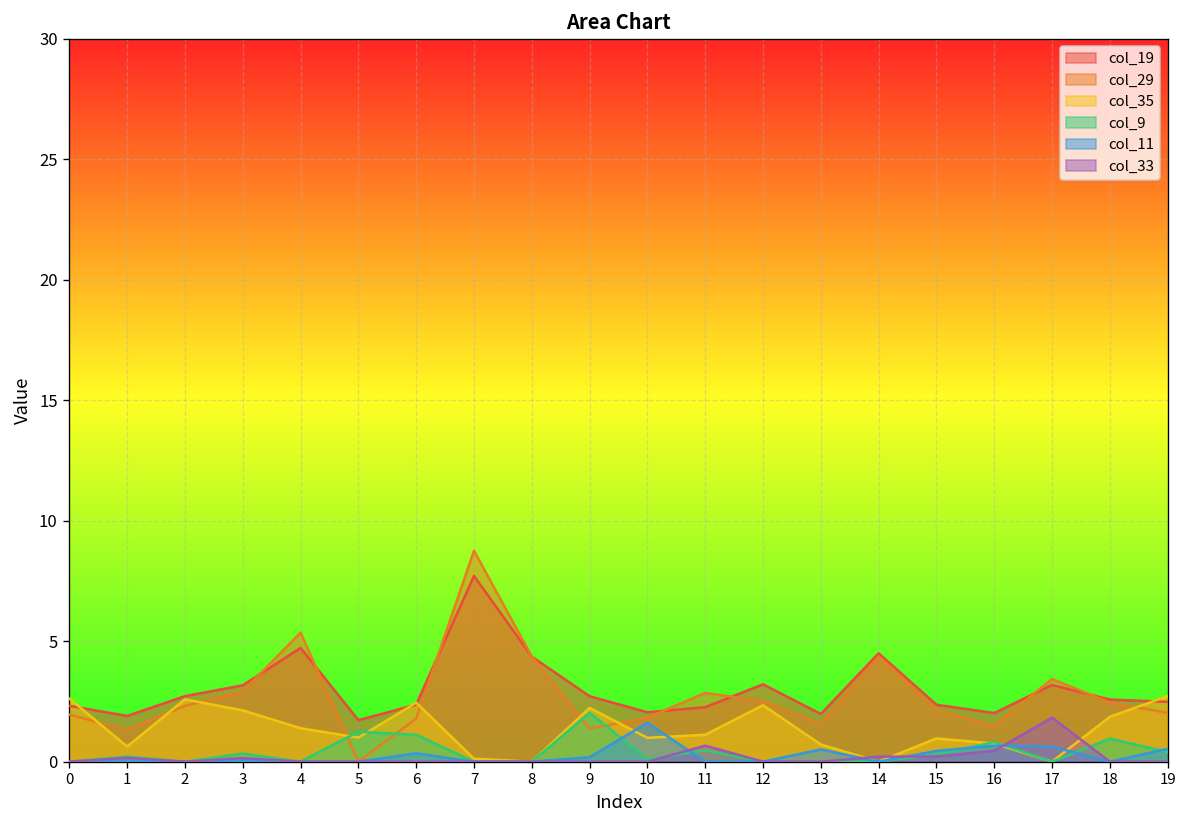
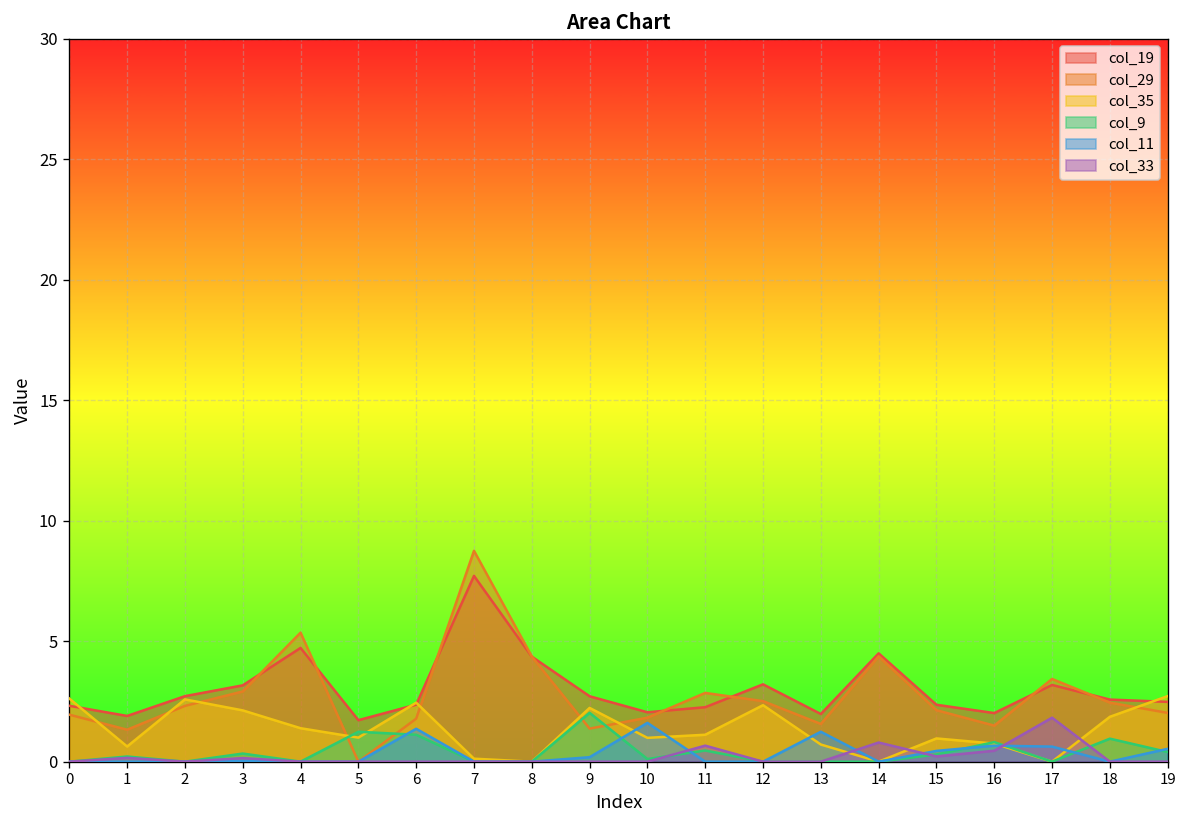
  {
    "col_9": {
      "3": 0.3,
      "5": 1.2,
      "6": 1.1,
      "9": 2.0,
      "11": 0.5,
      "18": 1.0,
      "19": 0.4
    },
    "col_11": {
      "1": 0.0,
-     "6": 0.3,
+     "6": 1.4,
      "9": 0.2,
      "10": 1.6,
      "11": 0.0,
-     "13": 0.5,
+     "13": 1.2,
      "15": 0.4,
      "17": 0.6,
      "19": 0.5
    },
    "col_33": {
      "6": 0.0,
      "9": 0.0,
      "11": 0.7,
-     "14": 0.2,
+     "14": 0.8,
      "16": 0.5,
      "17": 1.8,
      "19": 0.0
    }
  }
